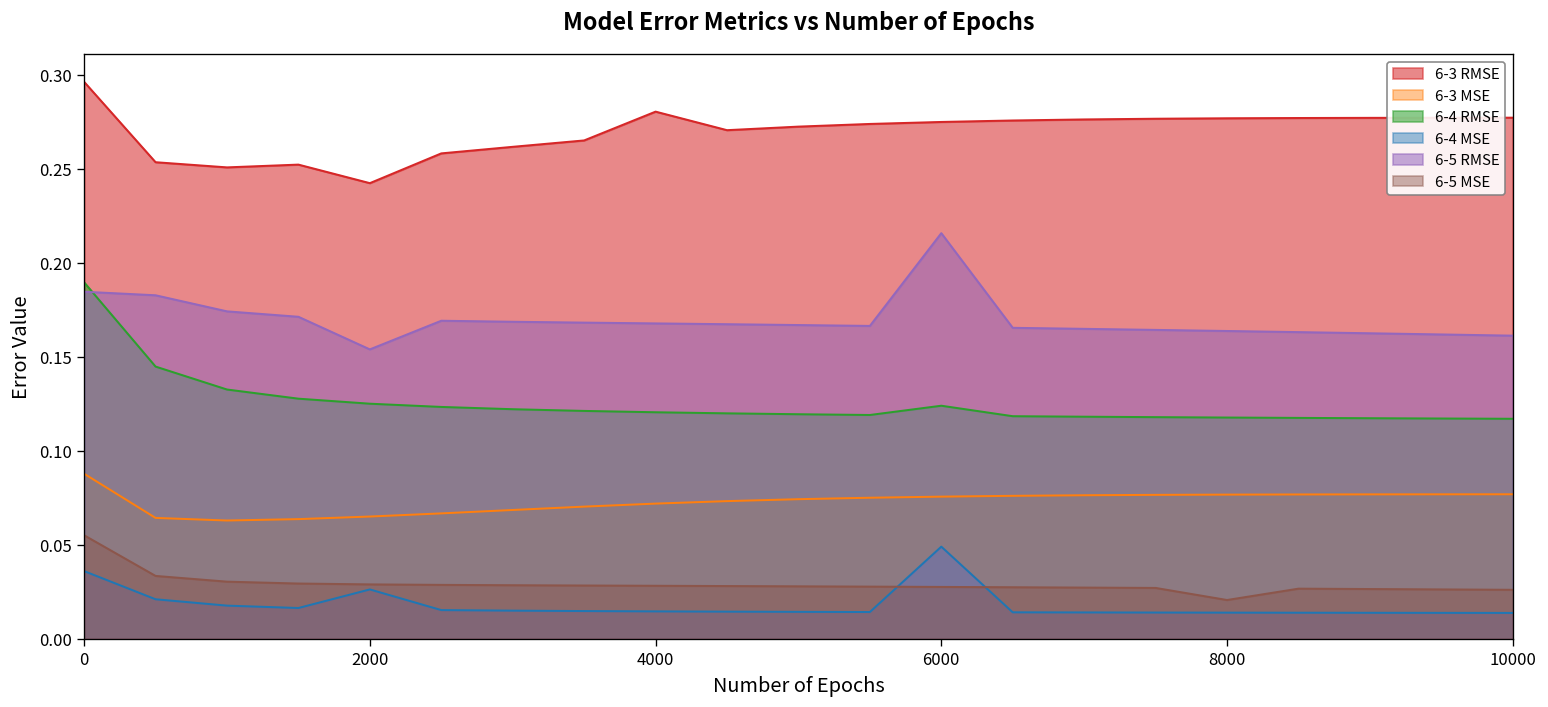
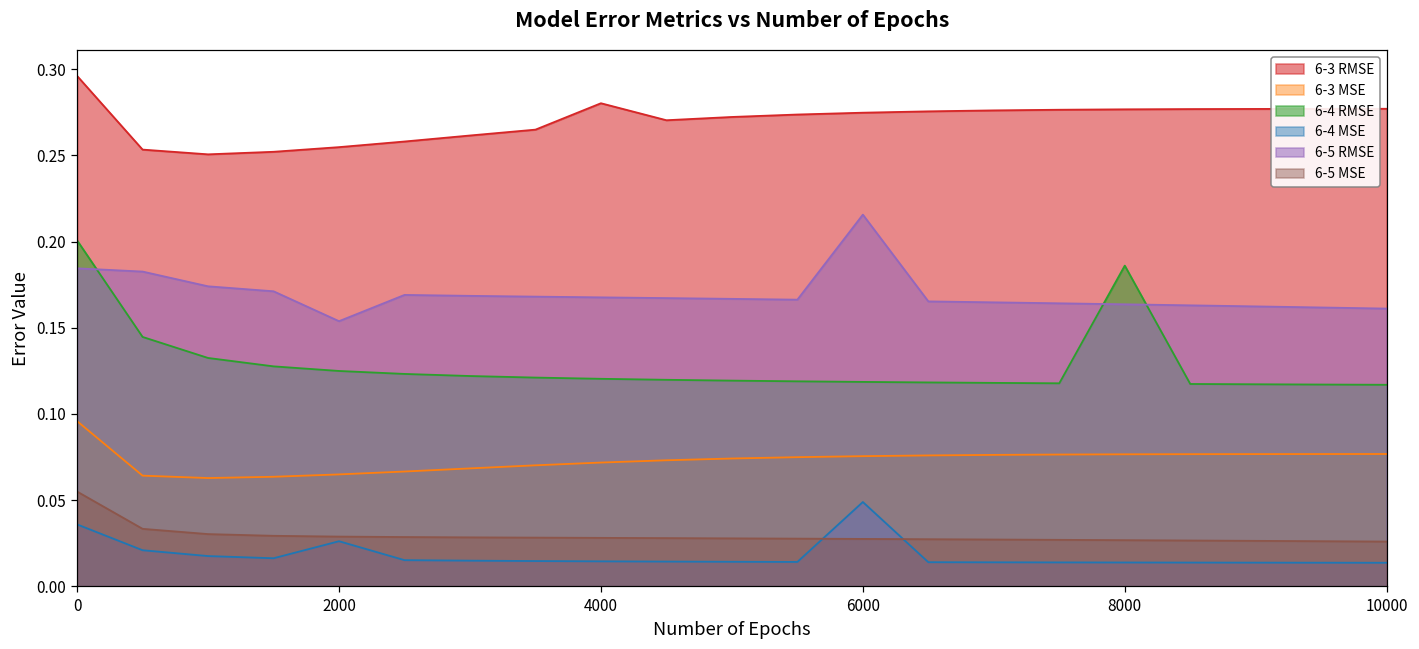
  {
    "6-3 RMSE": {
      "0": 0.296,
-     "2000": 0.242,
+     "2000": 0.255,
      "4000": 0.280,
      "6000": 0.275,
      "8000": 0.277,
      "10000": 0.277
    },
    "6-3 MSE": {
-     "0": 0.088,
+     "0": 0.096,
      "2000": 0.065,
      "4000": 0.072,
      "6000": 0.076,
      "8000": 0.077,
      "10000": 0.077
    },
    "6-4 RMSE": {
-     "0": 0.190,
+     "0": 0.201,
      "2000": 0.125,
      "4000": 0.120,
-     "6000": 0.124,
-     "8000": 0.118,
+     "6000": 0.119,
+     "8000": 0.186,
      "10000": 0.117
    },
    "6-4 MSE": {
      "0": 0.036,
      "2000": 0.026,
      "4000": 0.014,
      "6000": 0.049,
      "8000": 0.014,
      "10000": 0.014
    },
    "6-5 RMSE": {
      "0": 0.185,
      "2000": 0.154,
      "4000": 0.168,
      "6000": 0.216,
      "8000": 0.164,
      "10000": 0.161
    },
    "6-5 MSE": {
      "0": 0.055,
      "2000": 0.029,
      "4000": 0.028,
      "6000": 0.028,
-     "8000": 0.021,
+     "8000": 0.027,
      "10000": 0.026
    }
  }
